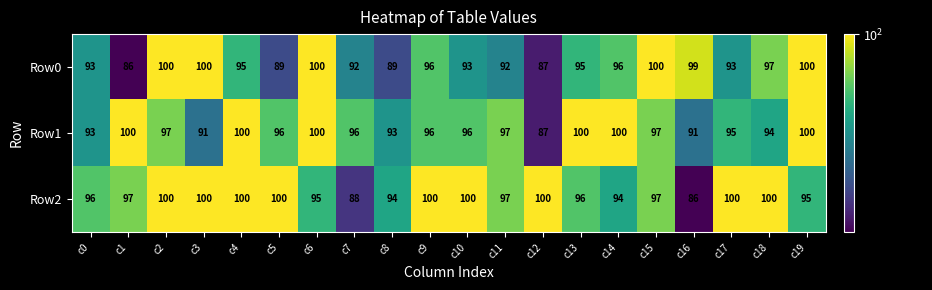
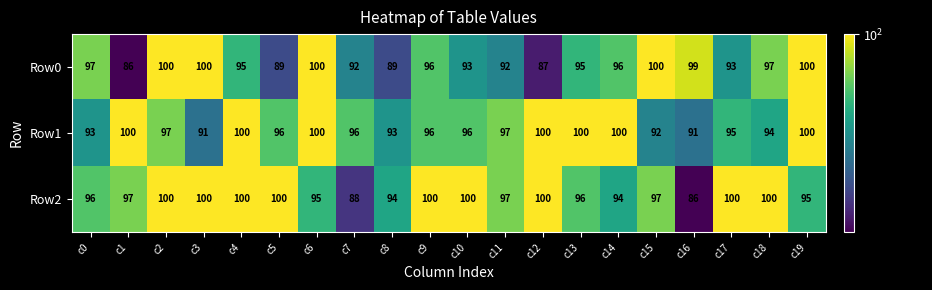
  {
    "Row0": {
-     "c0": 93,
+     "c0": 97,
      "c1": 86,
      "c2": 100,
      "c3": 100,
      "c4": 95,
      "c5": 89,
      "c6": 100,
      "c7": 92,
      "c8": 89,
      "c9": 96,
      "c10": 93,
      "c11": 92,
      "c12": 87,
      "c13": 95,
      "c14": 96,
      "c15": 100,
      "c16": 99,
      "c17": 93,
      "c18": 97,
      "c19": 100
    },
    "Row1": {
      "c0": 93,
      "c1": 100,
      "c2": 97,
      "c3": 91,
      "c4": 100,
      "c5": 96,
      "c6": 100,
      "c7": 96,
      "c8": 93,
      "c9": 96,
      "c10": 96,
      "c11": 97,
-     "c12": 87,
+     "c12": 100,
      "c13": 100,
      "c14": 100,
-     "c15": 97,
+     "c15": 92,
      "c16": 91,
      "c17": 95,
      "c18": 94,
      "c19": 100
    },
    "Row2": {
      "c0": 96,
      "c1": 97,
      "c2": 100,
      "c3": 100,
      "c4": 100,
      "c5": 100,
      "c6": 95,
      "c7": 88,
      "c8": 94,
      "c9": 100,
      "c10": 100,
      "c11": 97,
      "c12": 100,
      "c13": 96,
      "c14": 94,
      "c15": 97,
      "c16": 86,
      "c17": 100,
      "c18": 100,
      "c19": 95
    }
  }
